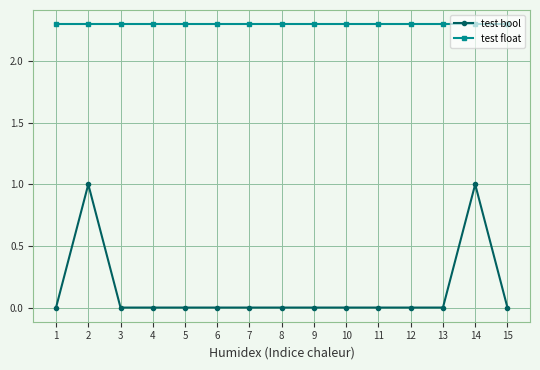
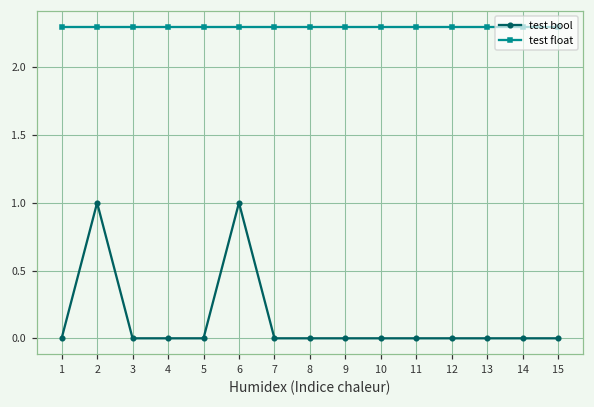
  {
    "test bool": {
      "1": 0,
      "2": 1,
      "3": 0,
      "4": 0,
      "5": 0,
-     "6": 0,
+     "6": 1,
      "7": 0,
      "8": 0,
      "9": 0,
      "10": 0,
      "11": 0,
      "12": 0,
      "13": 0,
-     "14": 1,
+     "14": 0,
      "15": 0
    },
    "test float": {
      "1": 2.30,
      "2": 2.30,
      "3": 2.30,
      "4": 2.30,
      "5": 2.30,
      "6": 2.30,
      "7": 2.30,
      "8": 2.30,
      "9": 2.30,
      "10": 2.30,
      "11": 2.30,
      "12": 2.30,
      "13": 2.30
    }
  }
